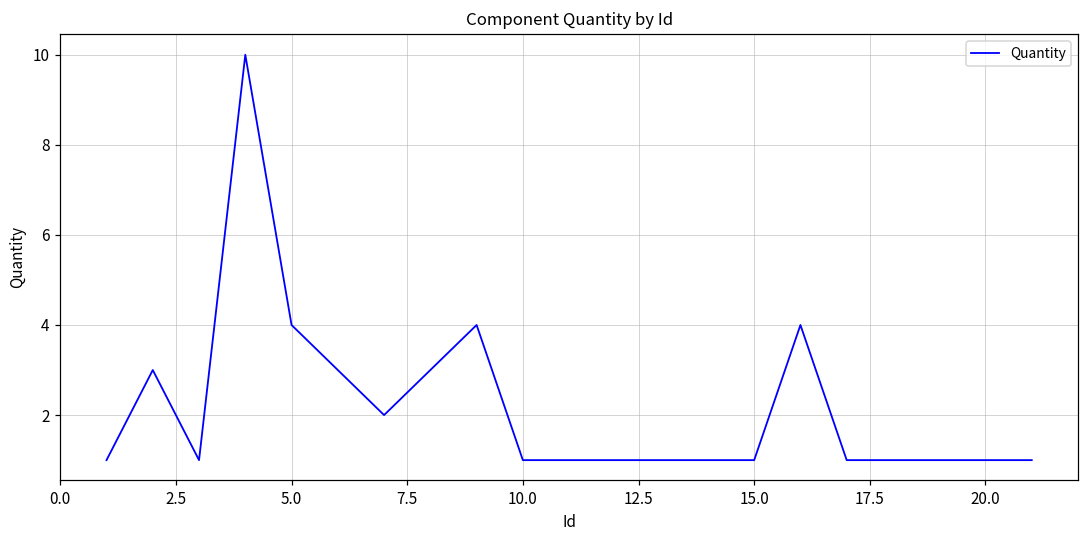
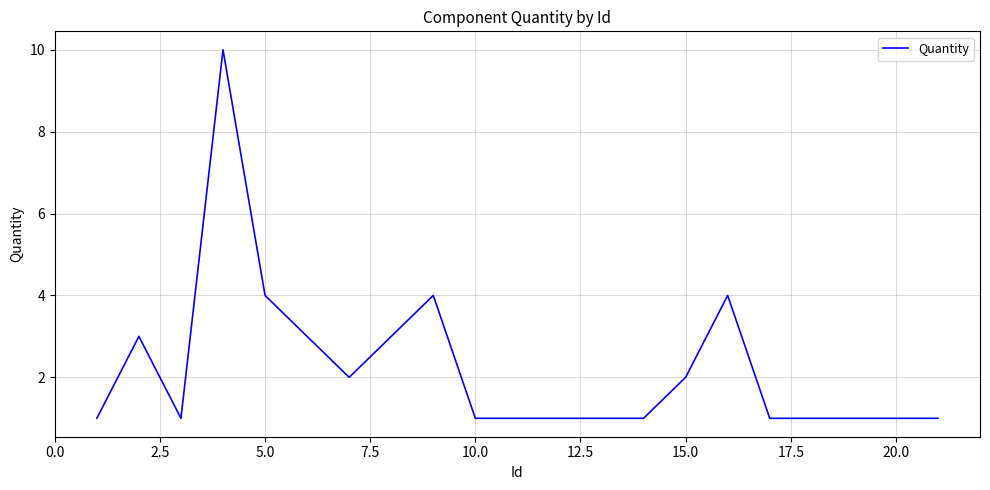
  {
    "5.0": 4,
    "10.0": 1,
-   "15.0": 1,
+   "15.0": 2,
    "20.0": 1
  }
